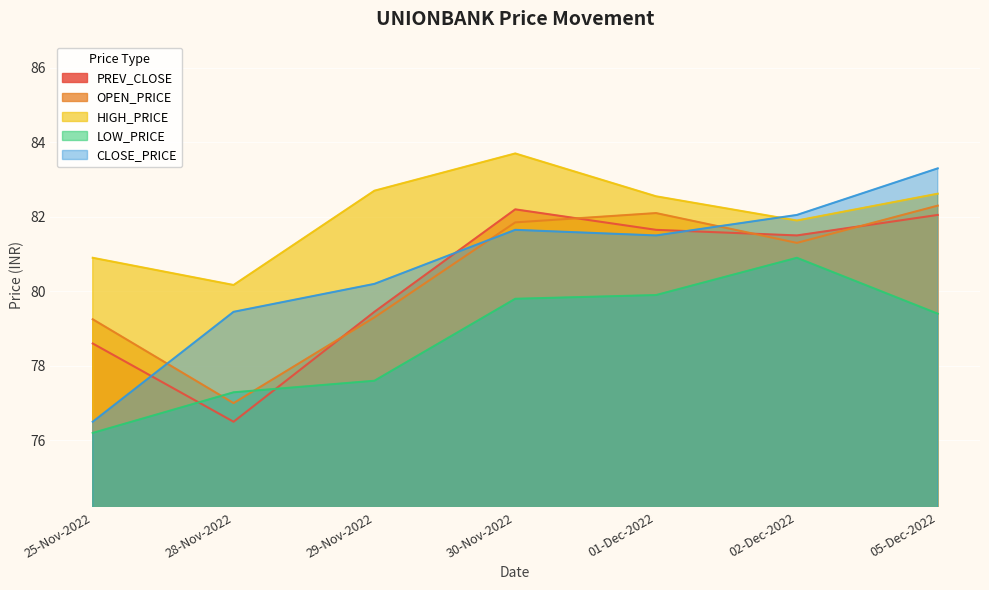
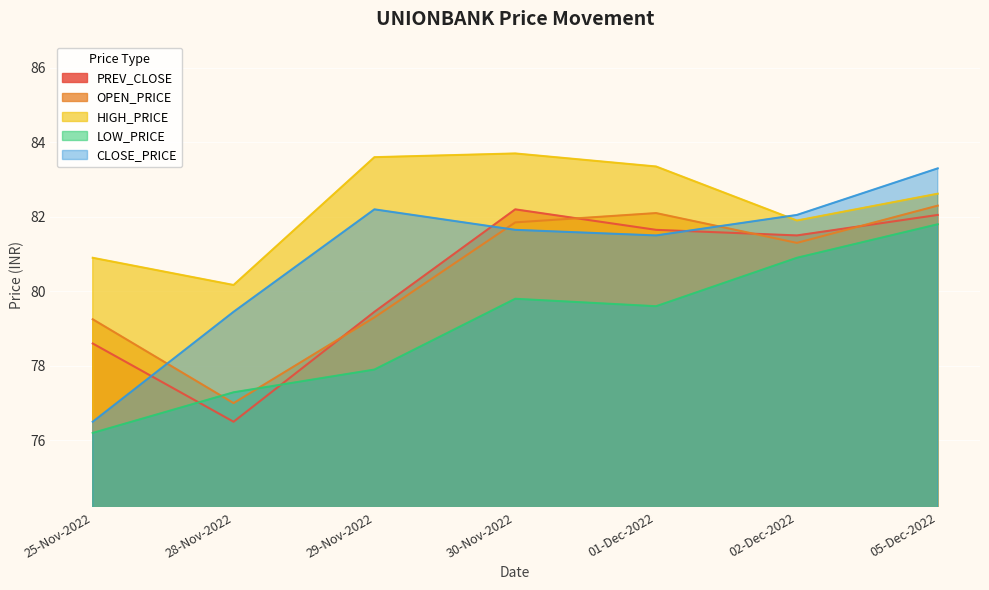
  {
    "HIGH_PRICE": {
      "25-Nov-2022": 80.9,
      "28-Nov-2022": 80.2,
-     "29-Nov-2022": 82.7,
+     "29-Nov-2022": 83.6,
      "30-Nov-2022": 83.7,
-     "01-Dec-2022": 82.6,
+     "01-Dec-2022": 83.4,
      "02-Dec-2022": 81.9,
      "05-Dec-2022": 82.6
    },
    "LOW_PRICE": {
      "25-Nov-2022": 76.2,
      "28-Nov-2022": 77.3,
-     "29-Nov-2022": 77.6,
+     "29-Nov-2022": 77.9,
      "30-Nov-2022": 79.8,
-     "01-Dec-2022": 79.9,
+     "01-Dec-2022": 79.6,
      "02-Dec-2022": 80.9,
-     "05-Dec-2022": 79.4
+     "05-Dec-2022": 81.8
    },
    "CLOSE_PRICE": {
      "25-Nov-2022": 76.5,
      "28-Nov-2022": 79.5,
-     "29-Nov-2022": 80.2,
+     "29-Nov-2022": 82.2,
      "30-Nov-2022": 81.7,
      "01-Dec-2022": 81.5,
      "02-Dec-2022": 82.1,
      "05-Dec-2022": 83.3
    }
  }
